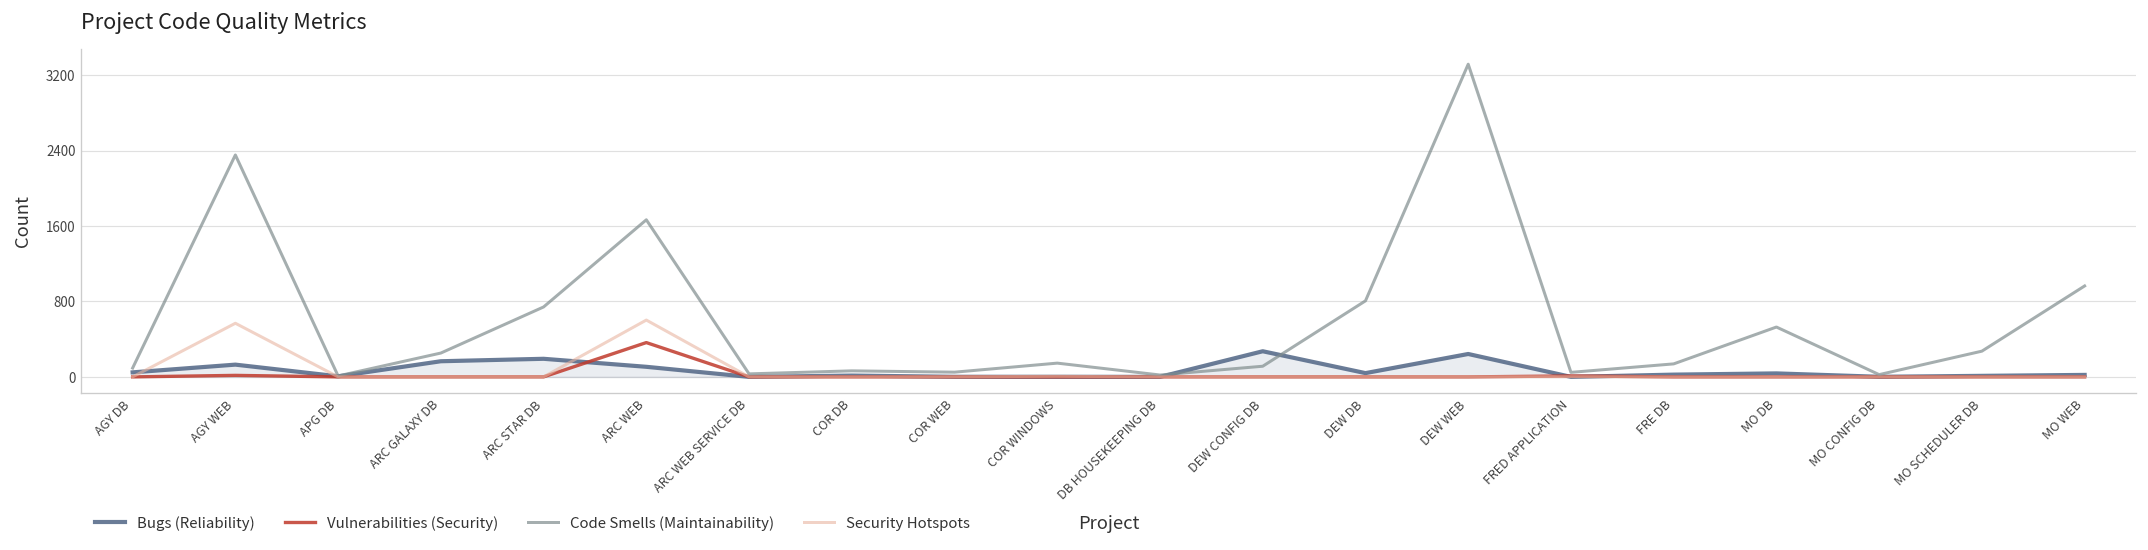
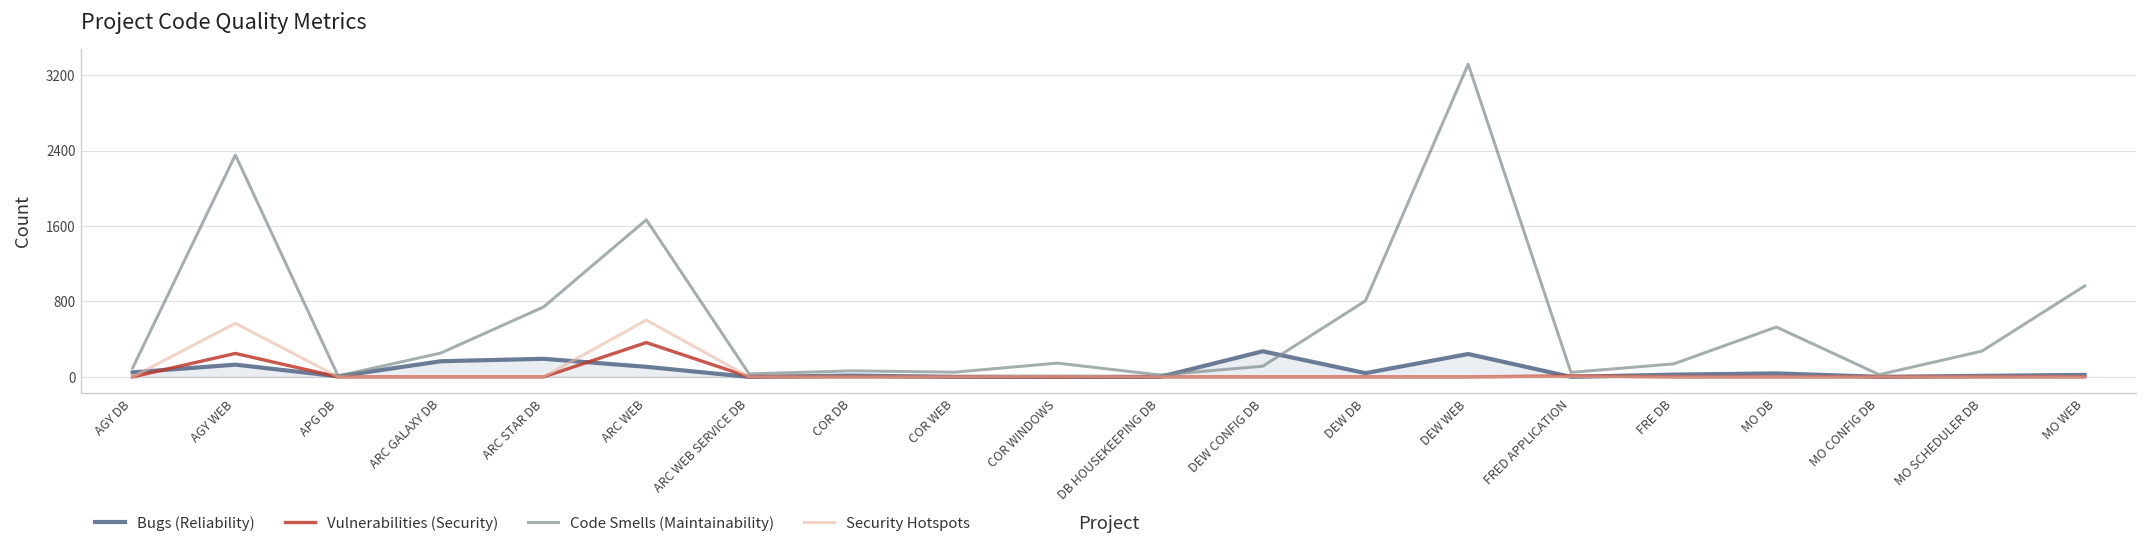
  {
    "Vulnerabilities (Security)": {
-     "AGY WEB": 0,
+     "AGY WEB": 200,
      "ARC WEB": 400
    },
    "Security Hotspots": {
      "AGY WEB": 600,
      "ARC WEB": 600
    }
  }
